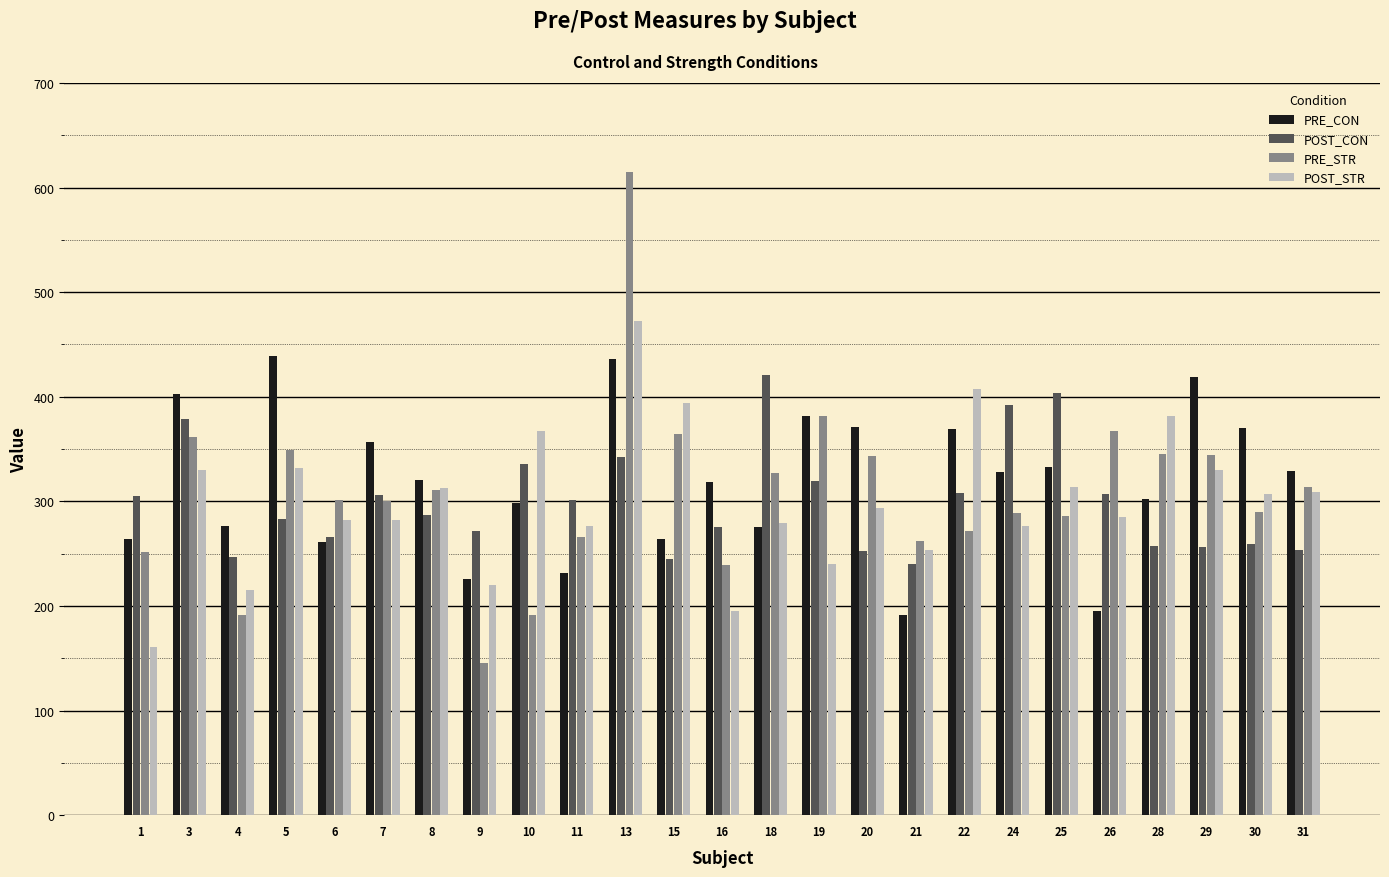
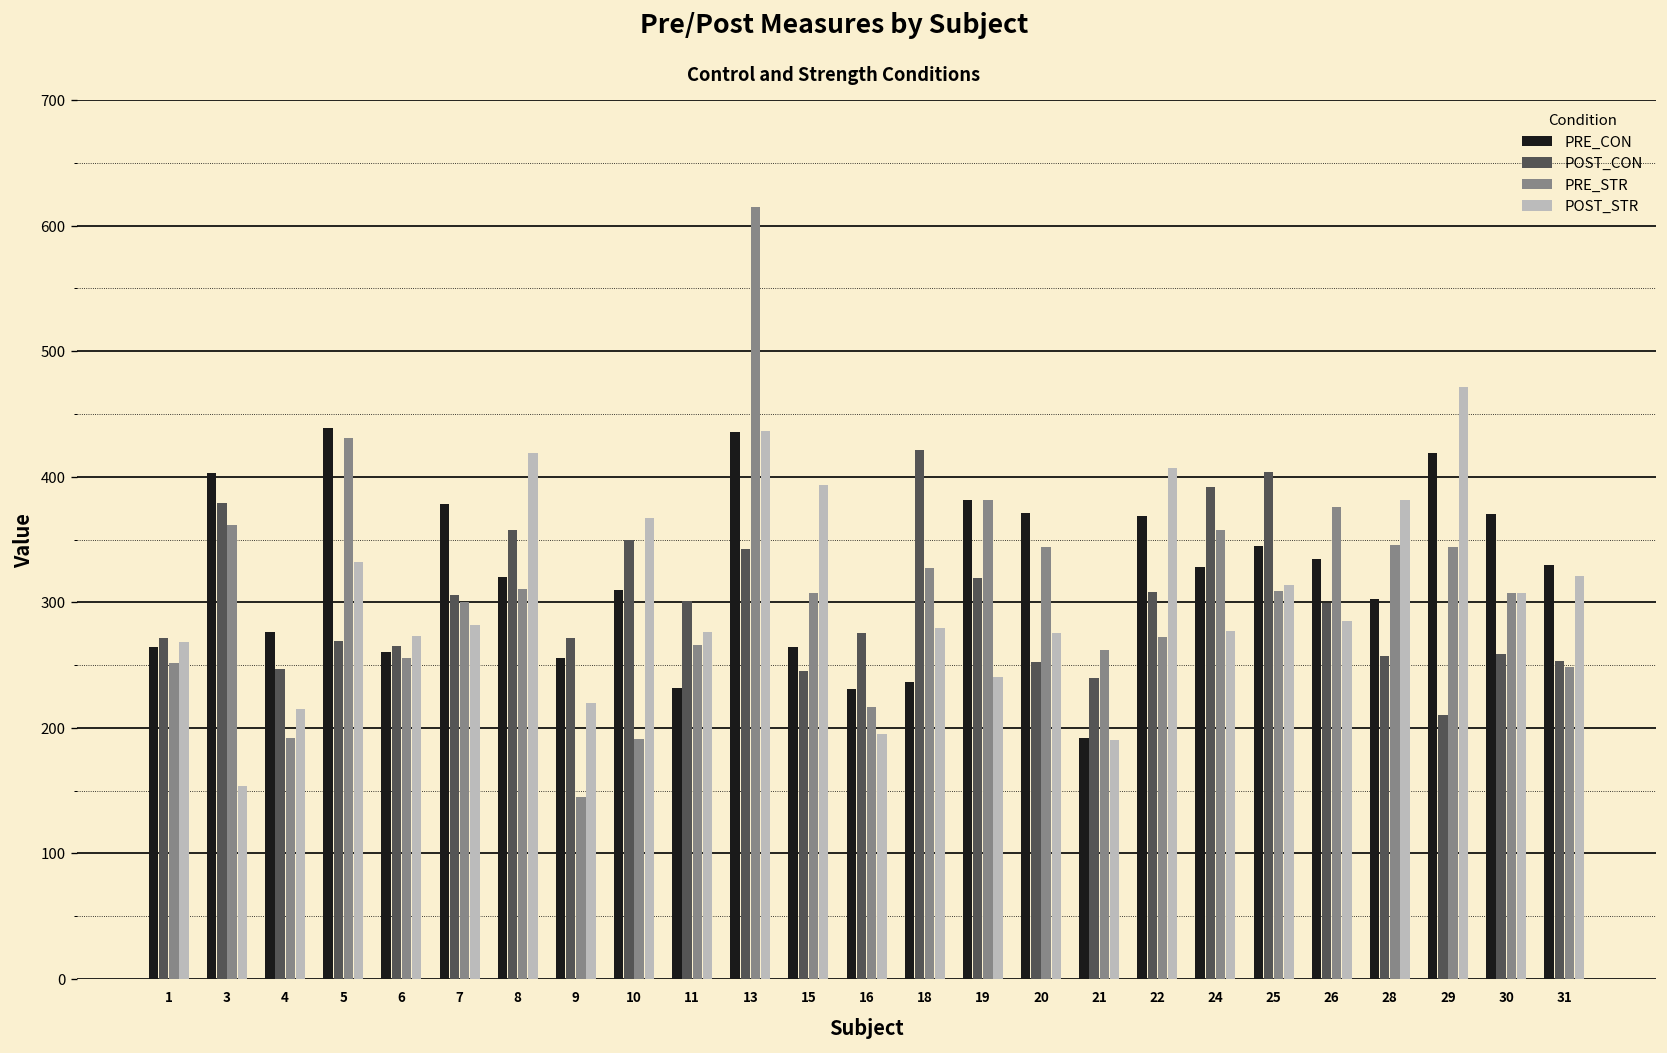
  {
    "PRE_CON": {
      "1": 264,
      "3": 403,
      "4": 277,
      "5": 439,
      "6": 261,
-     "7": 357,
+     "7": 378,
      "8": 321,
-     "9": 226,
-     "10": 298,
+     "9": 256,
+     "10": 310,
      "11": 232,
      "13": 436,
      "15": 264,
-     "16": 318,
-     "18": 275,
+     "16": 231,
+     "18": 236,
      "19": 381,
      "20": 372,
      "21": 192,
      "22": 369,
      "24": 328,
-     "25": 333,
-     "26": 195,
+     "25": 345,
+     "26": 334,
      "28": 303,
      "29": 419,
      "30": 370,
      "31": 330
    },
    "POST_CON": {
-     "1": 305,
+     "1": 272,
      "3": 379,
      "4": 247,
-     "5": 283,
+     "5": 269,
      "6": 266,
      "7": 306,
-     "8": 287,
+     "8": 358,
      "9": 271,
-     "10": 336,
+     "10": 350,
      "11": 301,
      "13": 342,
      "15": 245,
      "16": 276,
      "18": 421,
      "19": 320,
      "20": 253,
      "21": 240,
      "22": 308,
      "24": 392,
      "25": 403,
-     "26": 307,
+     "26": 299,
      "28": 257,
-     "29": 256,
+     "29": 210,
      "30": 259,
      "31": 253
    },
    "PRE_STR": {
      "1": 252,
      "3": 362,
      "4": 192,
-     "5": 349,
-     "6": 302,
+     "5": 431,
+     "6": 256,
      "7": 300,
      "8": 310,
      "9": 145,
      "10": 191,
      "11": 266,
      "13": 615,
-     "15": 364,
-     "16": 239,
+     "15": 307,
+     "16": 216,
      "18": 327,
      "19": 381,
      "20": 344,
      "21": 262,
      "22": 272,
-     "24": 289,
-     "25": 286,
-     "26": 367,
+     "24": 357,
+     "25": 309,
+     "26": 376,
      "28": 346,
      "29": 344,
-     "30": 290,
-     "31": 314
+     "30": 307,
+     "31": 248
    },
    "POST_STR": {
-     "1": 160,
-     "3": 330,
+     "1": 268,
+     "3": 153,
      "4": 215,
      "5": 332,
-     "6": 283,
+     "6": 273,
      "7": 282,
-     "8": 313,
+     "8": 419,
      "9": 220,
      "10": 367,
      "11": 277,
-     "13": 472,
+     "13": 436,
      "15": 394,
      "16": 195,
      "18": 279,
      "19": 240,
-     "20": 293,
-     "21": 253,
+     "20": 275,
+     "21": 190,
      "22": 407,
      "24": 277,
      "25": 314,
      "26": 285,
      "28": 382,
-     "29": 330,
+     "29": 471,
      "30": 307,
-     "31": 309
+     "31": 321
    }
  }
